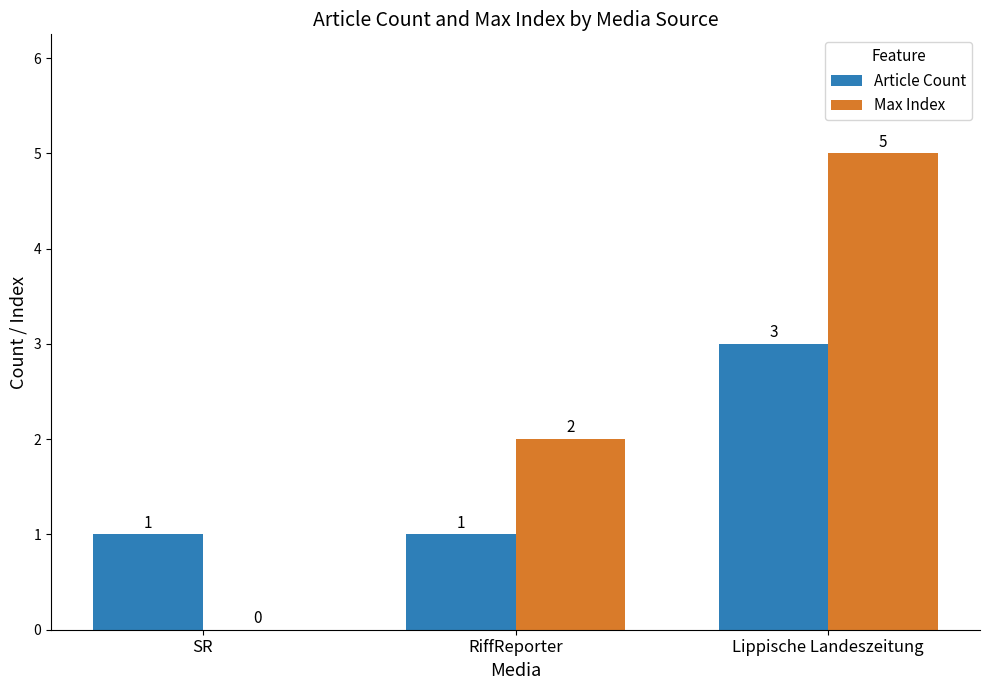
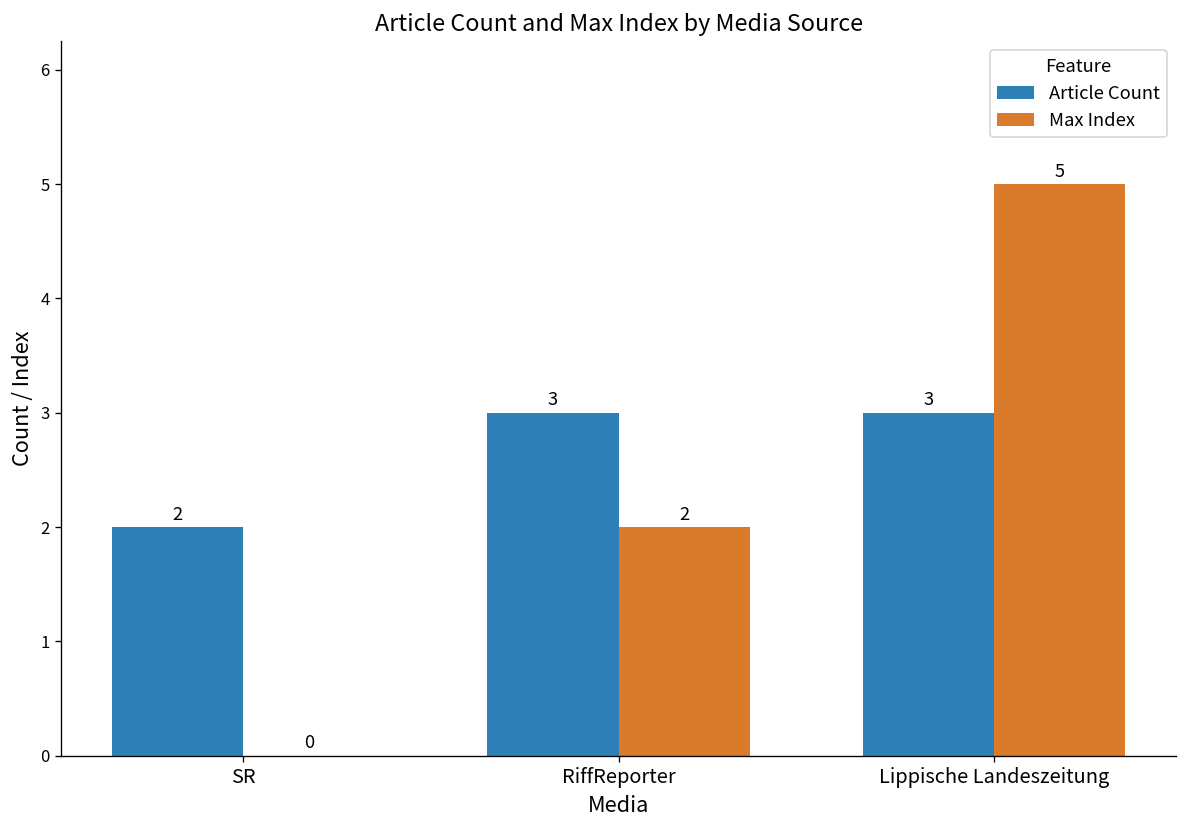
  {
    "Article Count": {
-     "SR": 1,
-     "RiffReporter": 1,
+     "SR": 2,
+     "RiffReporter": 3,
      "Lippische Landeszeitung": 3
    },
    "Max Index": {
      "SR": 0,
      "RiffReporter": 2,
      "Lippische Landeszeitung": 5
    }
  }
